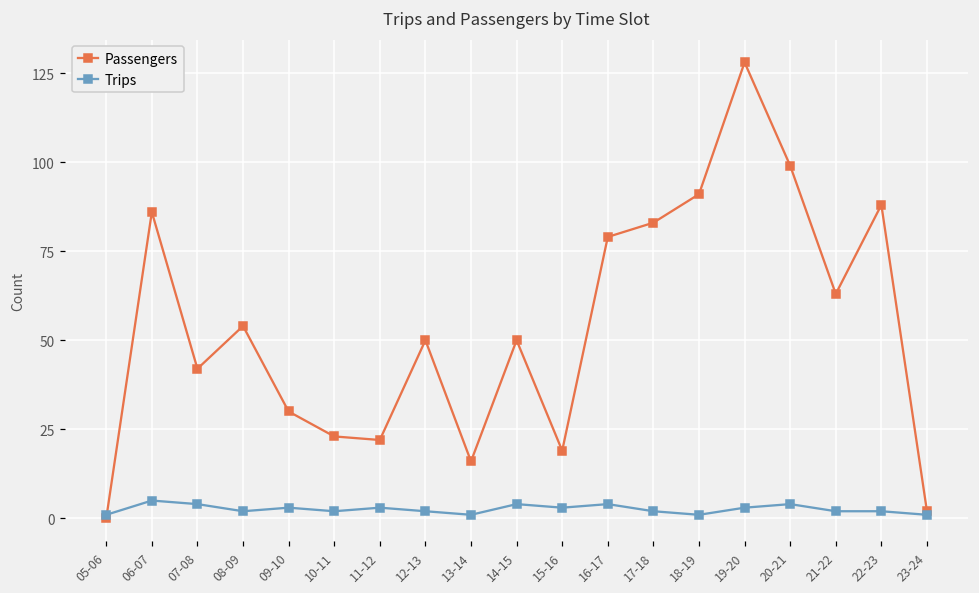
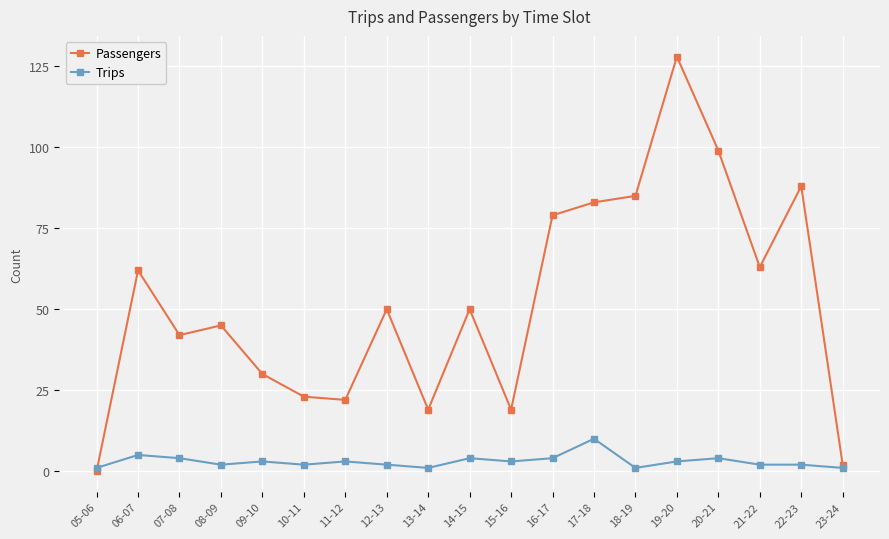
  {
    "Passengers": {
      "05-06": 0,
-     "06-07": 86,
+     "06-07": 62,
      "07-08": 42,
-     "08-09": 54,
+     "08-09": 45,
      "09-10": 30,
      "10-11": 23,
      "11-12": 22,
      "12-13": 50,
-     "13-14": 16,
+     "13-14": 19,
      "14-15": 50,
      "15-16": 19,
      "16-17": 79,
      "17-18": 83,
-     "18-19": 91,
+     "18-19": 85,
      "19-20": 128,
      "20-21": 99,
      "21-22": 63,
      "22-23": 88,
      "23-24": 2
    },
    "Trips": {
      "05-06": 1,
      "06-07": 5,
      "07-08": 4,
      "08-09": 2,
      "09-10": 3,
      "10-11": 2,
      "11-12": 3,
      "12-13": 2,
      "13-14": 1,
      "14-15": 4,
      "15-16": 3,
      "16-17": 4,
-     "17-18": 2,
+     "17-18": 10,
      "18-19": 1,
      "19-20": 3,
      "20-21": 4,
      "21-22": 2,
      "22-23": 2,
      "23-24": 1
    }
  }
